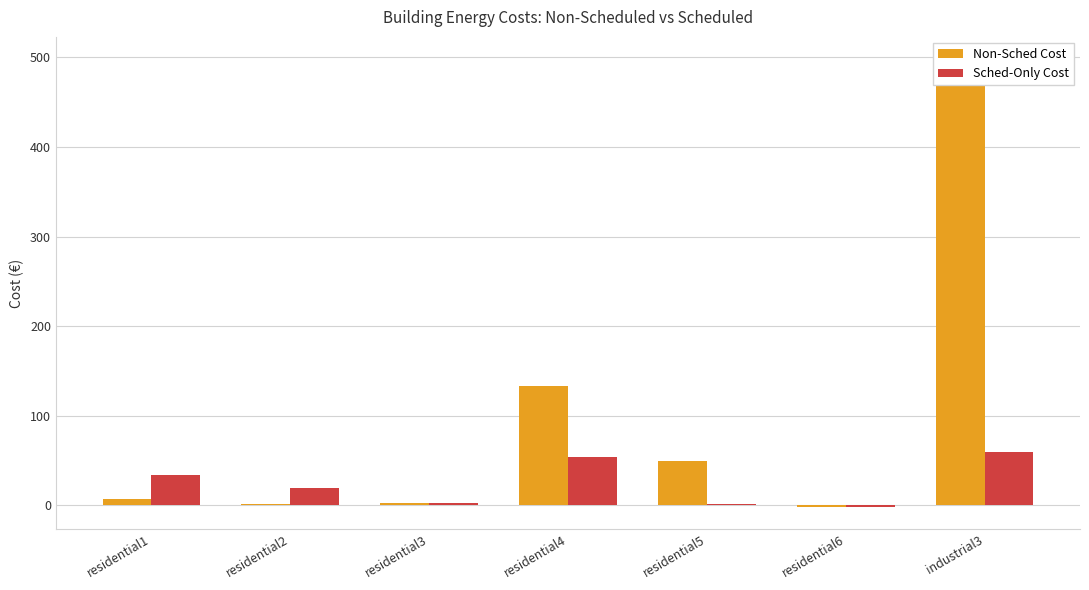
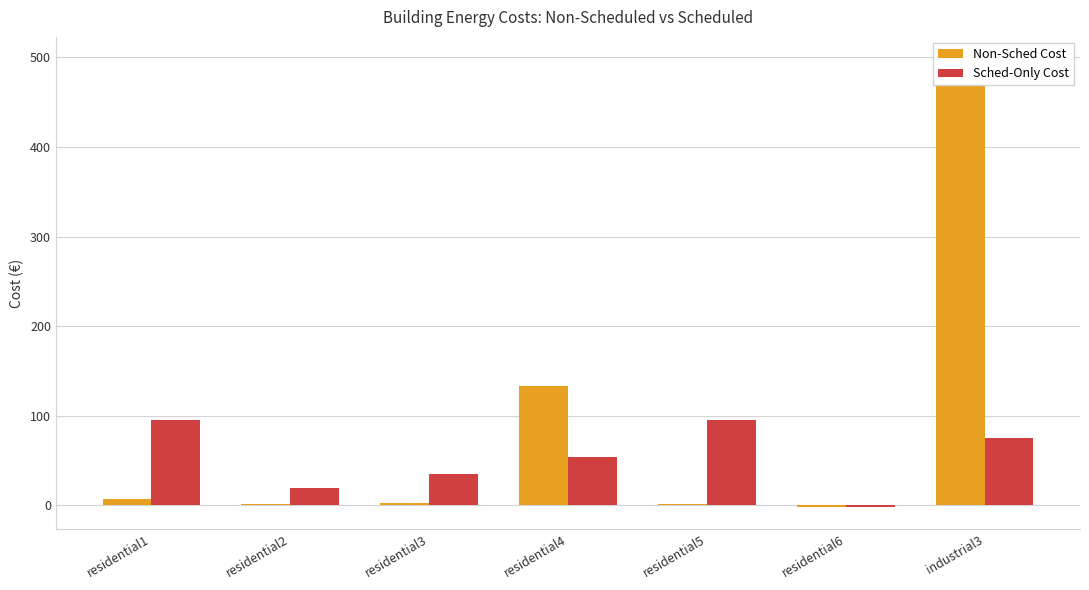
  {
    "Non-Sched Cost": {
      "residential1": 10,
      "residential4": 130,
-     "residential5": 50
+     "residential5": 0
    },
    "Sched-Only Cost": {
-     "residential1": 30,
+     "residential1": 100,
      "residential2": 20,
-     "residential3": 0,
+     "residential3": 40,
      "residential4": 50,
-     "residential5": 0,
-     "industrial3": 60
+     "residential5": 100,
+     "industrial3": 70
    }
  }
